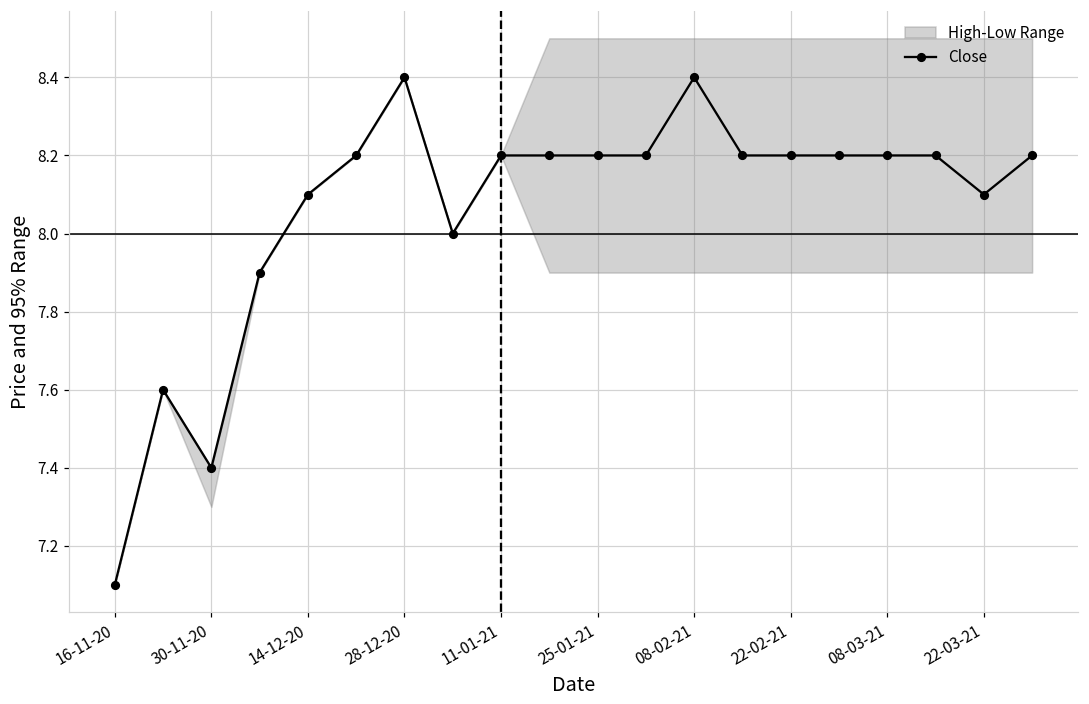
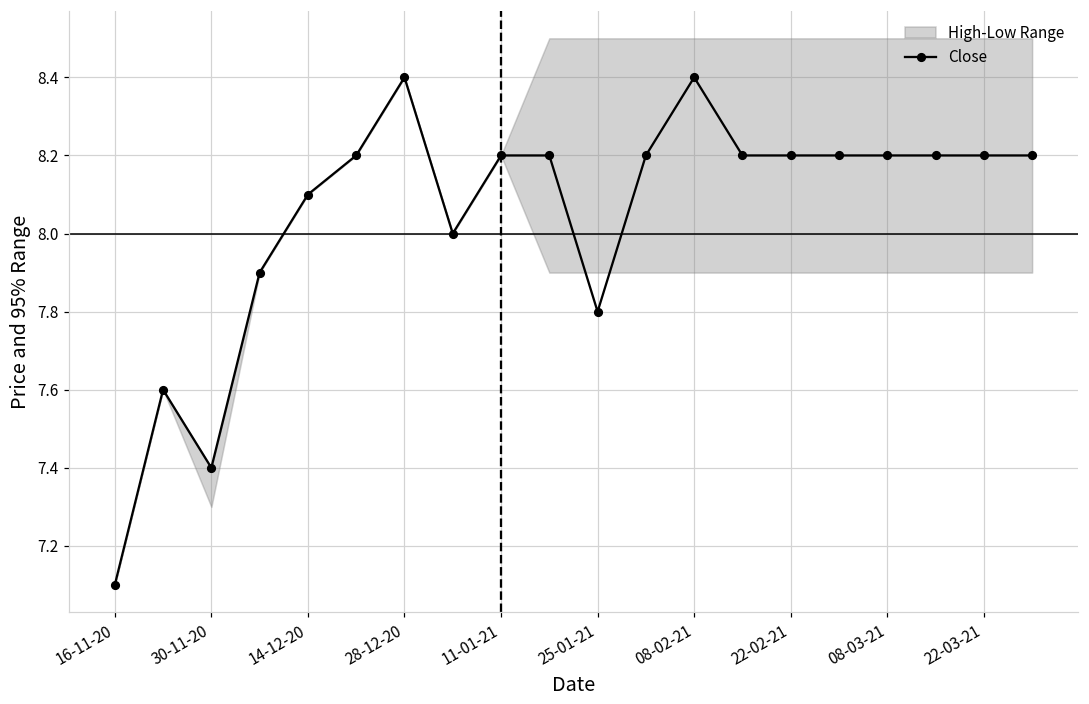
  {
    "Close": {
-     "25-01-21": 8.2,
+     "25-01-21": 7.8,
      "08-02-21": 8.4,
      "22-02-21": 8.2,
      "08-03-21": 8.2,
-     "22-03-21": 8.1
+     "22-03-21": 8.2
    }
  }
